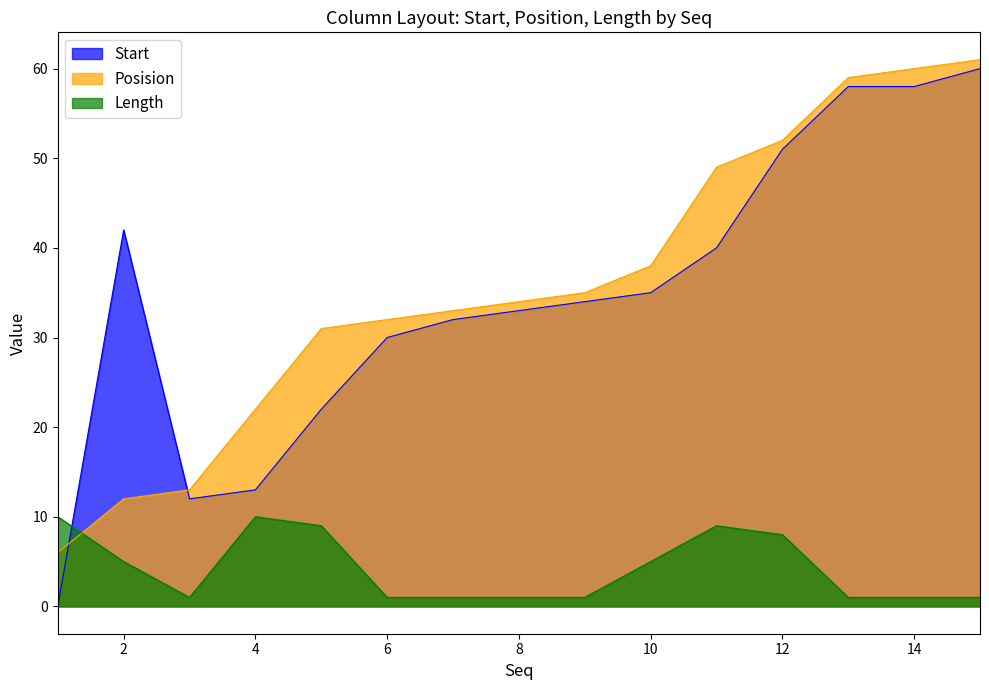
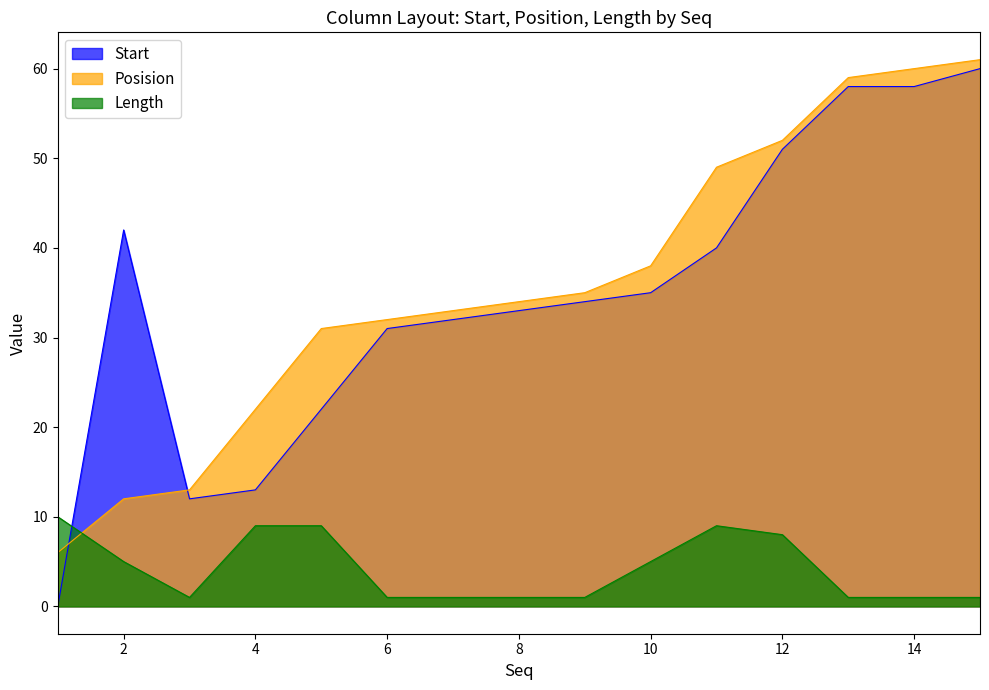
  {
    "Start": {
      "2": 42,
      "4": 13,
-     "6": 30,
+     "6": 31,
      "8": 33,
      "10": 35,
      "12": 51,
      "14": 58
    },
    "Posision": {
      "2": 12,
      "4": 22,
      "6": 32,
      "8": 34,
      "10": 38,
      "12": 52,
      "14": 60
    },
    "Length": {
      "2": 5,
-     "4": 10,
+     "4": 9,
      "6": 1,
      "8": 1,
      "10": 5,
      "12": 8,
      "14": 1
    }
  }
